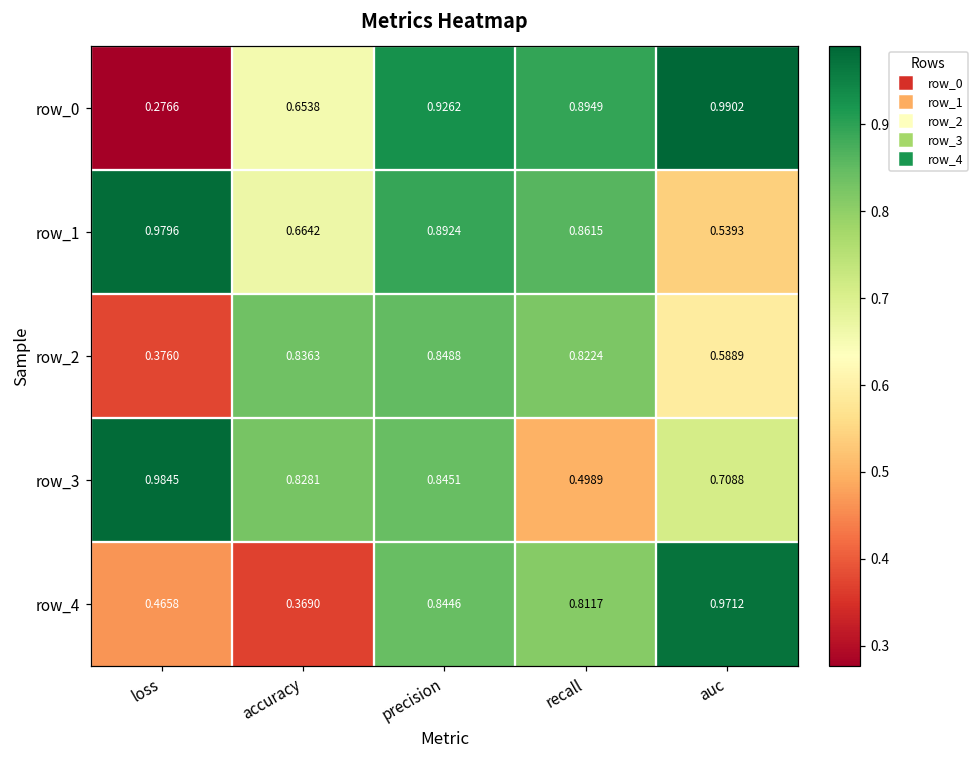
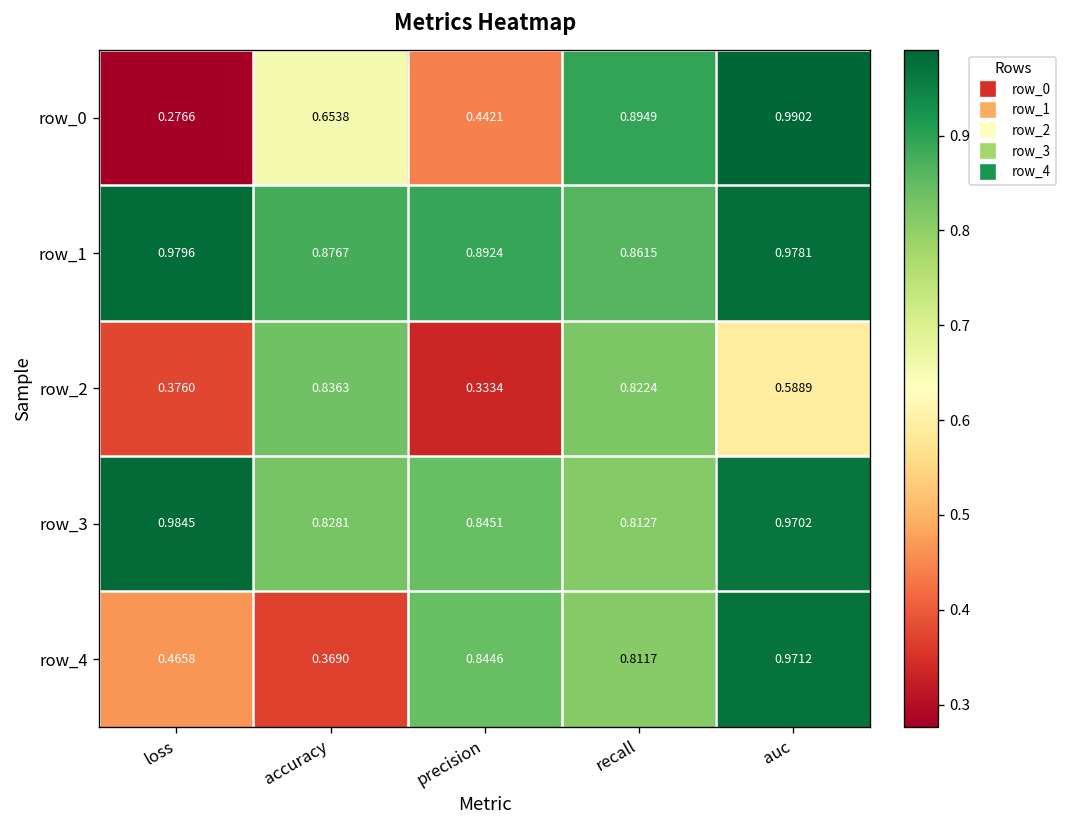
  {
    "row_0": {
      "loss": 0.2766,
      "accuracy": 0.6538,
-     "precision": 0.9262,
+     "precision": 0.4421,
      "recall": 0.8949,
      "auc": 0.9902
    },
    "row_1": {
      "loss": 0.9796,
-     "accuracy": 0.6642,
+     "accuracy": 0.8767,
      "precision": 0.8924,
      "recall": 0.8615,
-     "auc": 0.5393
+     "auc": 0.9781
    },
    "row_2": {
      "loss": 0.3760,
      "accuracy": 0.8363,
-     "precision": 0.8488,
+     "precision": 0.3334,
      "recall": 0.8224,
      "auc": 0.5889
    },
    "row_3": {
      "loss": 0.9845,
      "accuracy": 0.8281,
      "precision": 0.8451,
-     "recall": 0.4989,
-     "auc": 0.7088
+     "recall": 0.8127,
+     "auc": 0.9702
    },
    "row_4": {
      "loss": 0.4658,
      "accuracy": 0.3690,
      "precision": 0.8446,
      "recall": 0.8117,
      "auc": 0.9712
    }
  }
